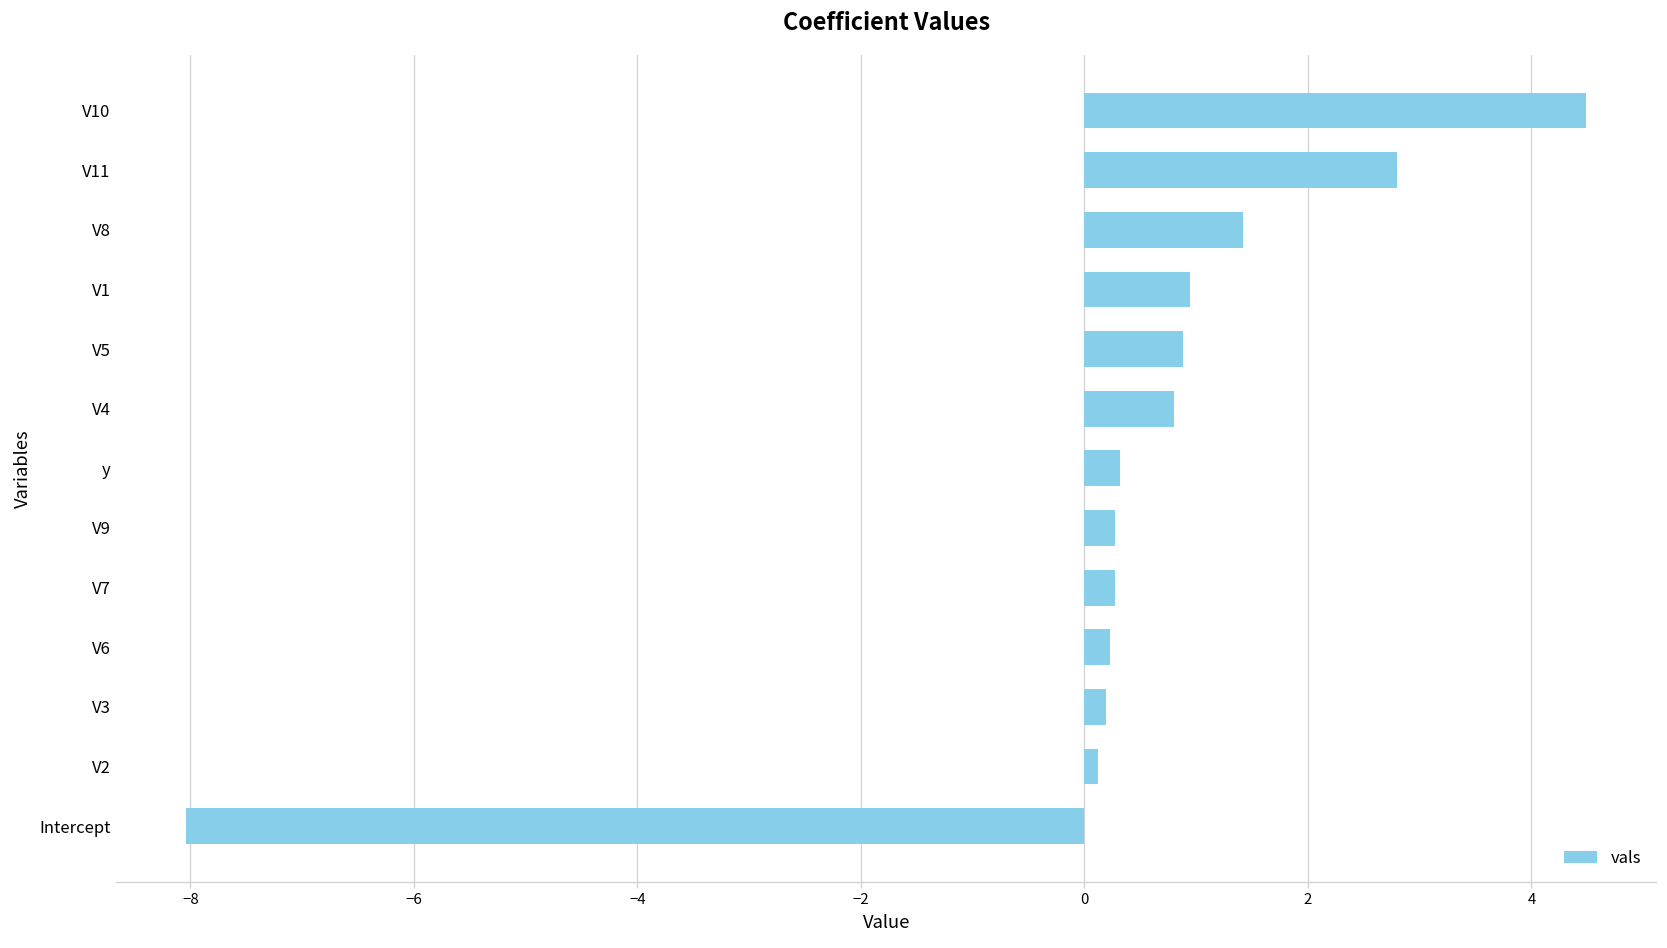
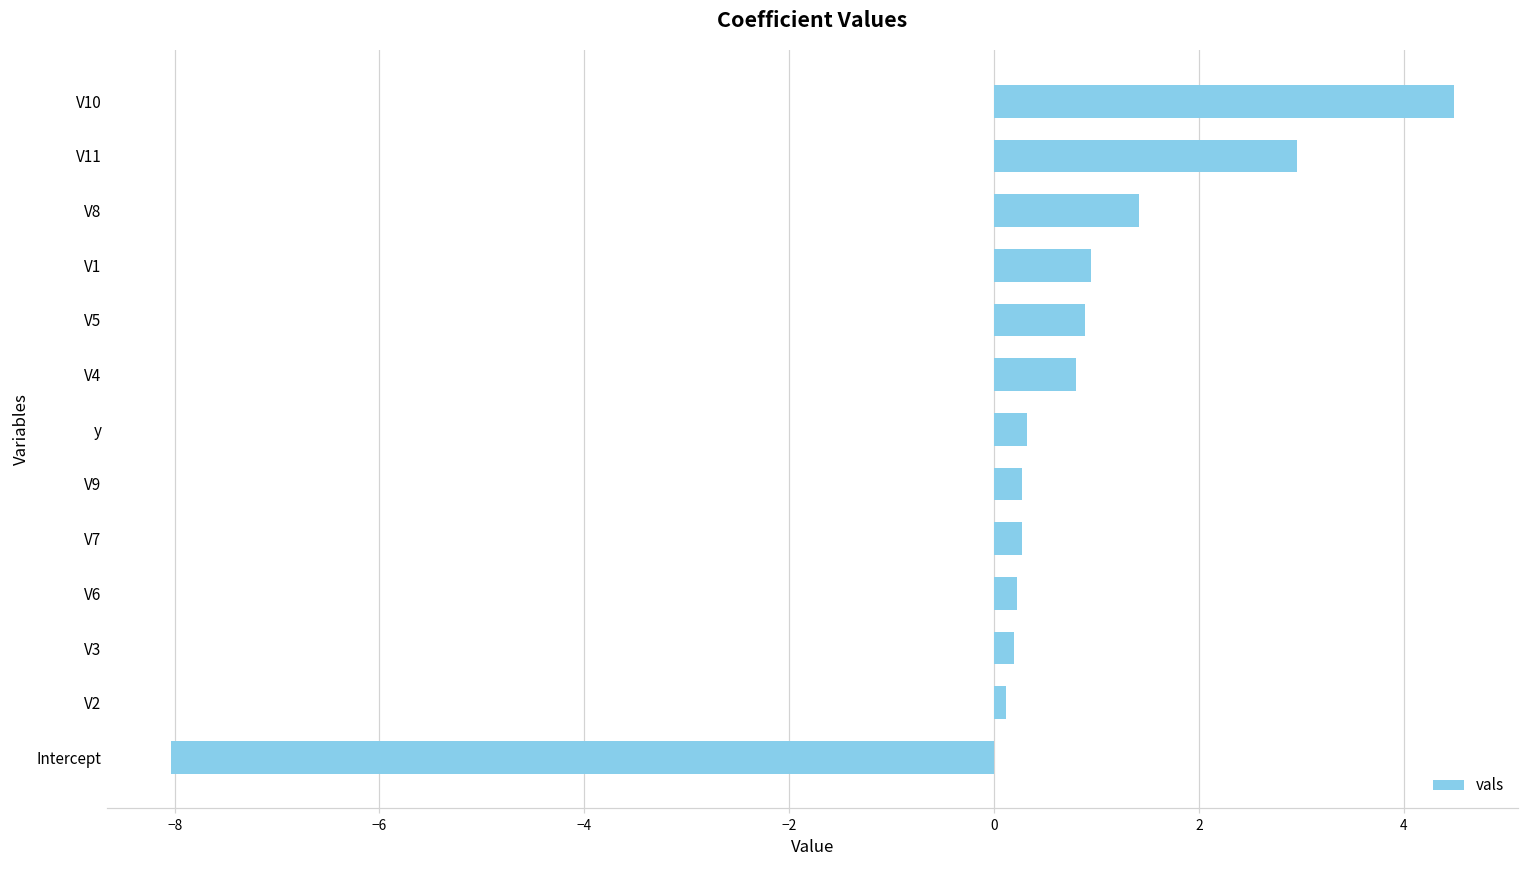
  {
    "V10": 4.5,
-   "V11": 2.8,
+   "V11": 3.0,
    "V8": 1.4,
    "V1": 0.9,
    "V5": 0.9,
    "V4": 0.8,
    "y": 0.3,
    "V9": 0.3,
    "V7": 0.3,
    "V6": 0.2,
    "V3": 0.2,
    "V2": 0.1,
    "Intercept": -8.0
  }
